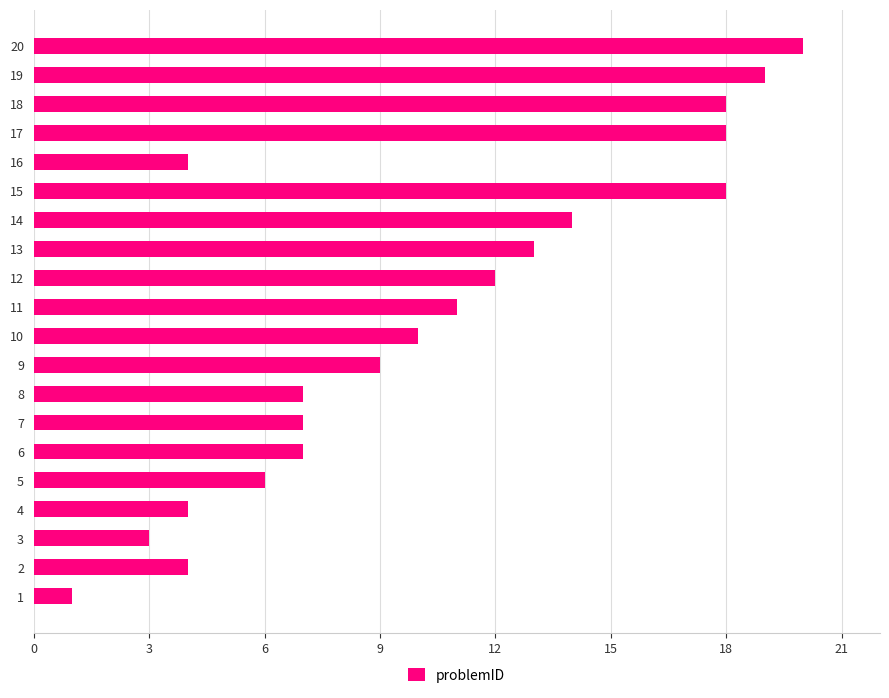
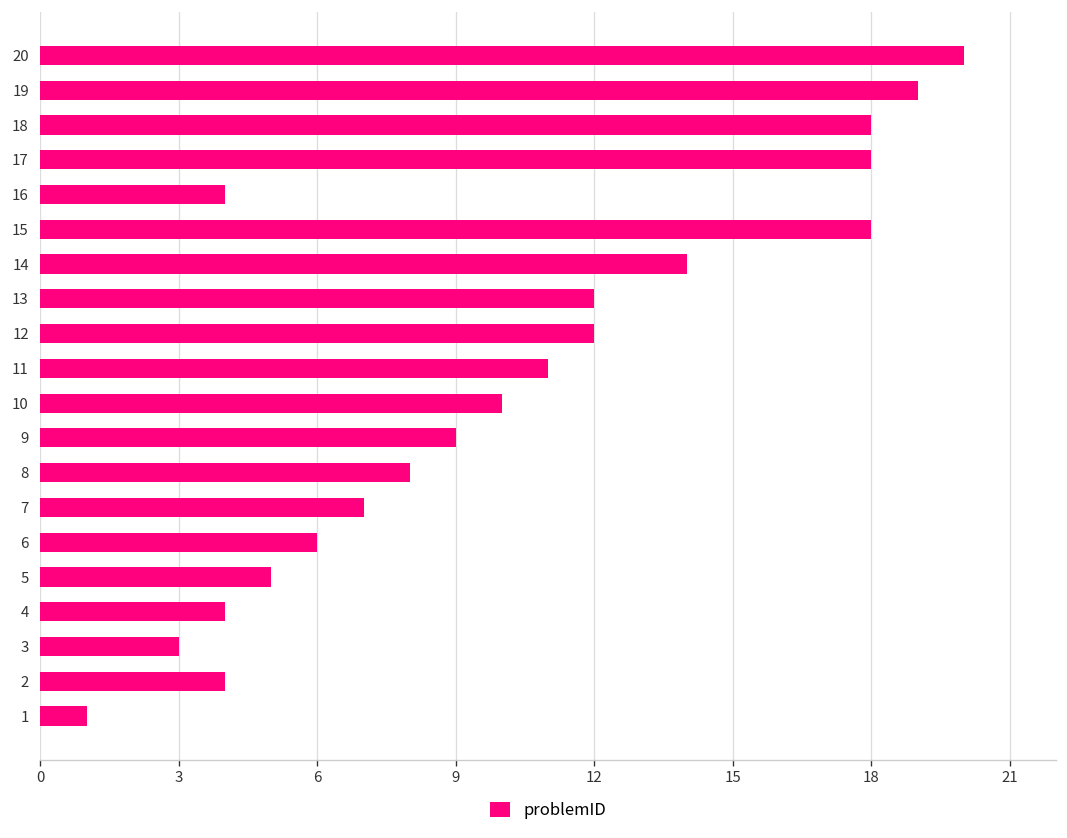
  {
    "20": 20,
    "19": 19,
    "18": 18,
    "17": 18,
    "16": 4,
    "15": 18,
    "14": 14,
-   "13": 13,
+   "13": 12,
    "12": 12,
    "11": 11,
    "10": 10,
    "9": 9,
-   "8": 7,
+   "8": 8,
    "7": 7,
-   "6": 7,
-   "5": 6,
+   "6": 6,
+   "5": 5,
    "4": 4,
    "3": 3,
    "2": 4,
    "1": 1
  }
